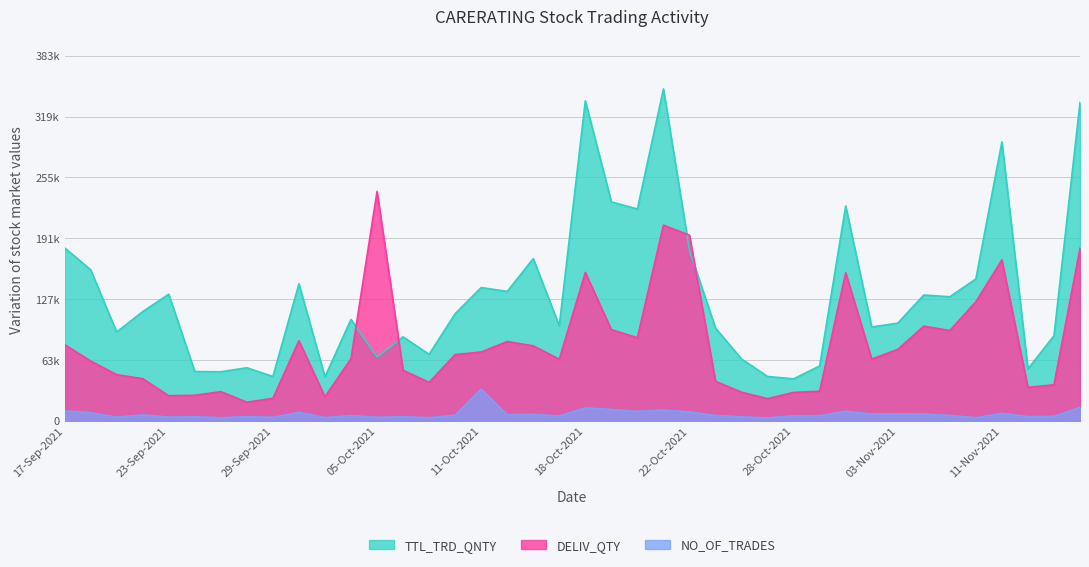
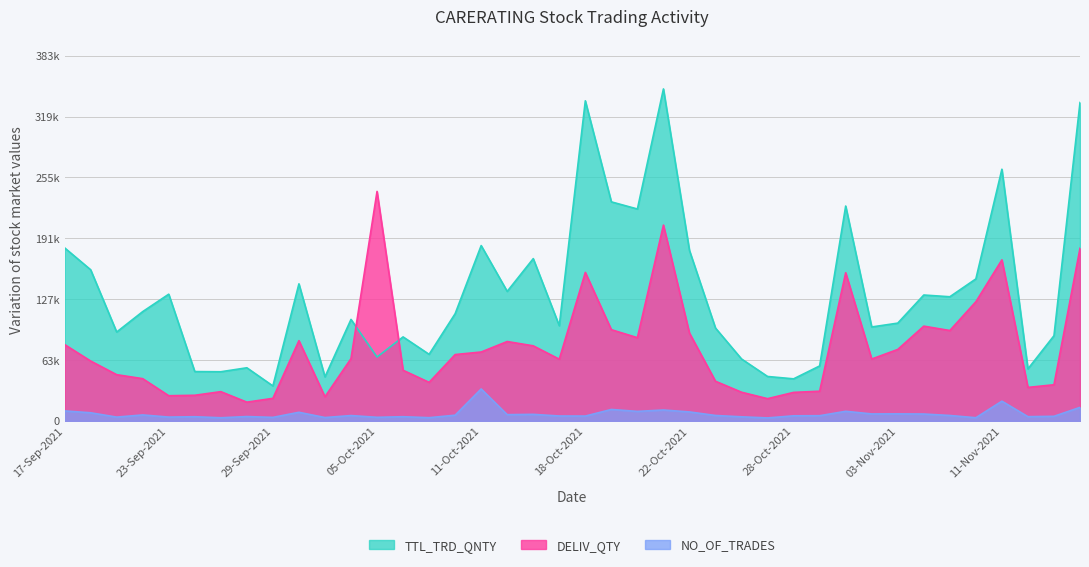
  {
    "TTL_TRD_QNTY": {
      "17-Sep-2021": 180000,
      "23-Sep-2021": 130000,
-     "29-Sep-2021": 50000,
+     "29-Sep-2021": 40000,
      "05-Oct-2021": 70000,
-     "11-Oct-2021": 140000,
+     "11-Oct-2021": 180000,
      "18-Oct-2021": 340000,
      "22-Oct-2021": 180000,
      "28-Oct-2021": 40000,
      "03-Nov-2021": 100000,
-     "11-Nov-2021": 290000
+     "11-Nov-2021": 260000
    },
    "DELIV_QTY": {
      "17-Sep-2021": 80000,
      "23-Sep-2021": 30000,
      "29-Sep-2021": 20000,
      "05-Oct-2021": 240000,
      "11-Oct-2021": 70000,
      "18-Oct-2021": 160000,
-     "22-Oct-2021": 200000,
+     "22-Oct-2021": 90000,
      "28-Oct-2021": 30000,
      "03-Nov-2021": 80000,
      "11-Nov-2021": 170000
    },
    "NO_OF_TRADES": {
      "17-Sep-2021": 10000,
      "23-Sep-2021": 0,
      "29-Sep-2021": 0,
      "05-Oct-2021": 0,
      "11-Oct-2021": 30000,
-     "18-Oct-2021": 14000,
+     "18-Oct-2021": 5000,
      "22-Oct-2021": 10000,
      "28-Oct-2021": 10000,
      "03-Nov-2021": 10000,
-     "11-Nov-2021": 10000
+     "11-Nov-2021": 20000
    }
  }
